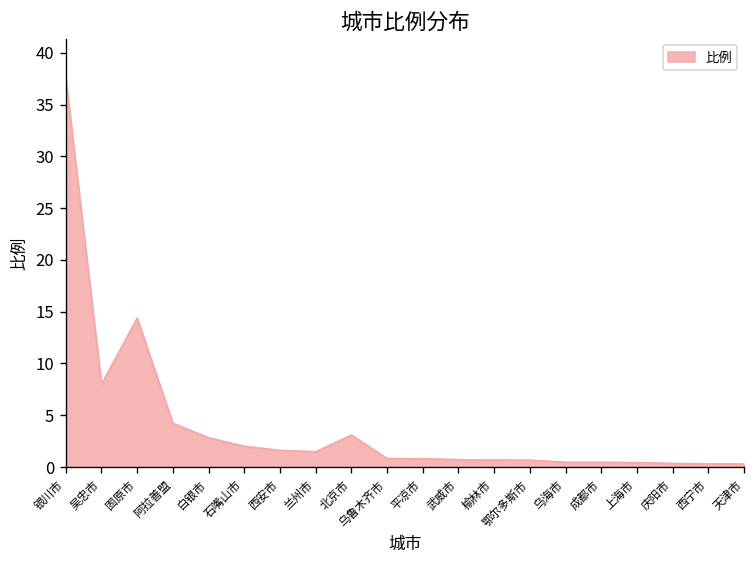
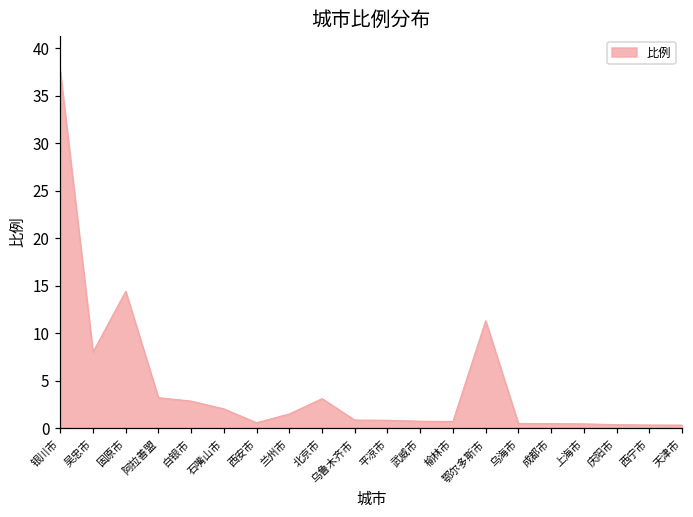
  {
    "银川市": 38,
    "吴忠市": 8,
    "固原市": 14,
-   "阿拉善盟": 4,
+   "阿拉善盟": 3,
    "白银市": 3,
    "石嘴山市": 2,
-   "西安市": 2,
+   "西安市": 1,
    "兰州市": 1,
    "北京市": 3,
    "乌鲁木齐市": 1,
    "平凉市": 1,
    "武威市": 1,
    "榆林市": 1,
-   "鄂尔多斯市": 1,
+   "鄂尔多斯市": 11,
    "乌海市": 0,
    "成都市": 0,
    "上海市": 0,
    "庆阳市": 0,
    "西宁市": 0,
    "天津市": 0
  }
